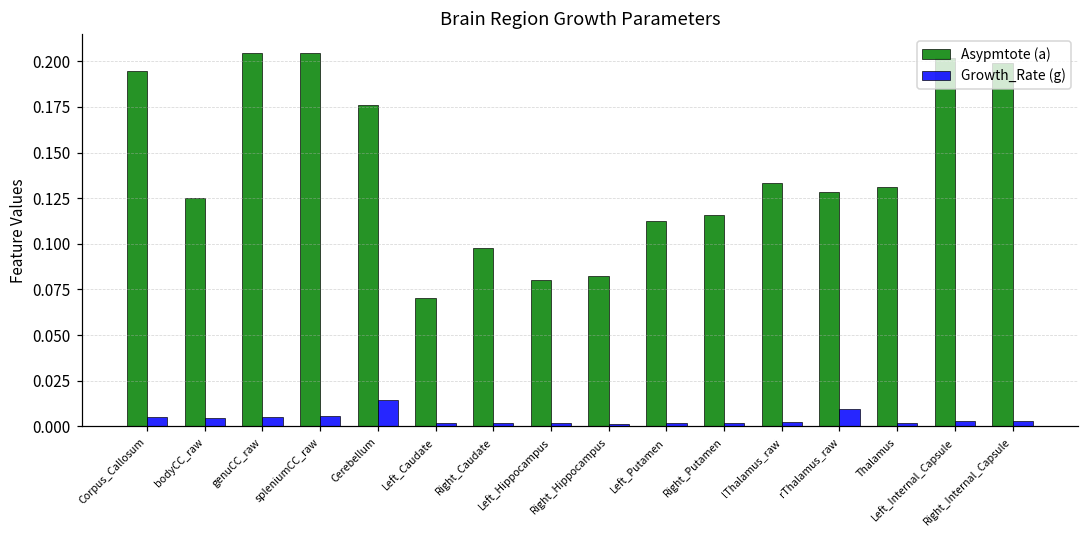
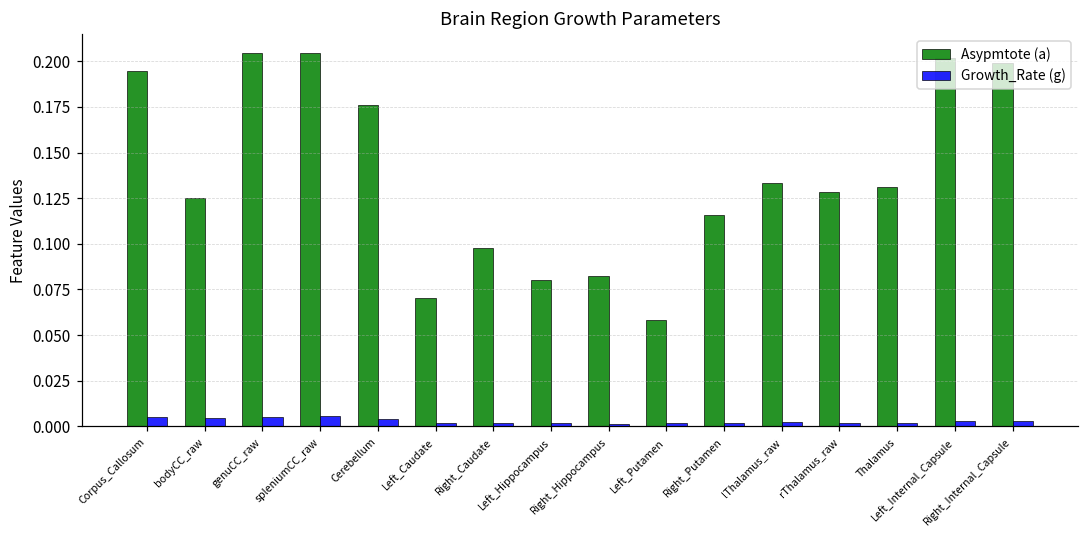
  {
    "Asypmtote (a)": {
      "Corpus_Callosum": 0.195,
      "bodyCC_raw": 0.125,
      "genuCC_raw": 0.204,
      "spleniumCC_raw": 0.205,
      "Cerebellum": 0.176,
      "Left_Caudate": 0.070,
      "Right_Caudate": 0.098,
      "Left_Hippocampus": 0.080,
      "Right_Hippocampus": 0.083,
-     "Left_Putamen": 0.112,
+     "Left_Putamen": 0.058,
      "Right_Putamen": 0.116,
      "lThalamus_raw": 0.133,
      "rThalamus_raw": 0.129,
      "Thalamus": 0.131
    },
    "Growth_Rate (g)": {
      "Corpus_Callosum": 0.005,
      "bodyCC_raw": 0.004,
      "genuCC_raw": 0.005,
      "spleniumCC_raw": 0.006,
-     "Cerebellum": 0.015,
+     "Cerebellum": 0.004,
      "Left_Caudate": 0.002,
      "Right_Caudate": 0.002,
      "Left_Hippocampus": 0.002,
      "Left_Putamen": 0.002,
      "Right_Putamen": 0.002,
      "lThalamus_raw": 0.002,
-     "rThalamus_raw": 0.010,
+     "rThalamus_raw": 0.002,
      "Thalamus": 0.002,
      "Left_Internal_Capsule": 0.003,
      "Right_Internal_Capsule": 0.003
    }
  }
